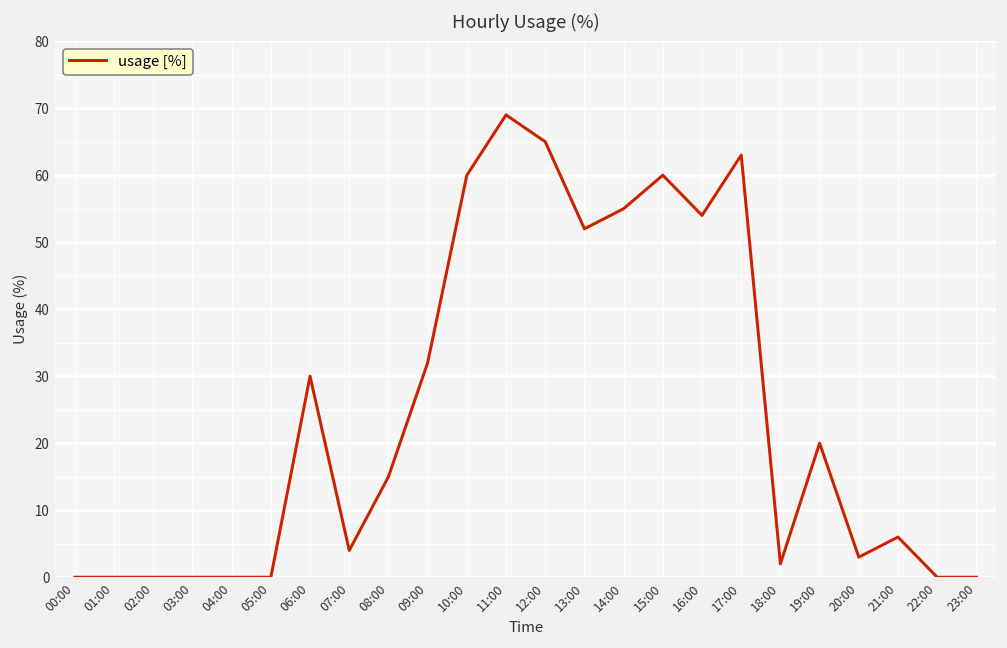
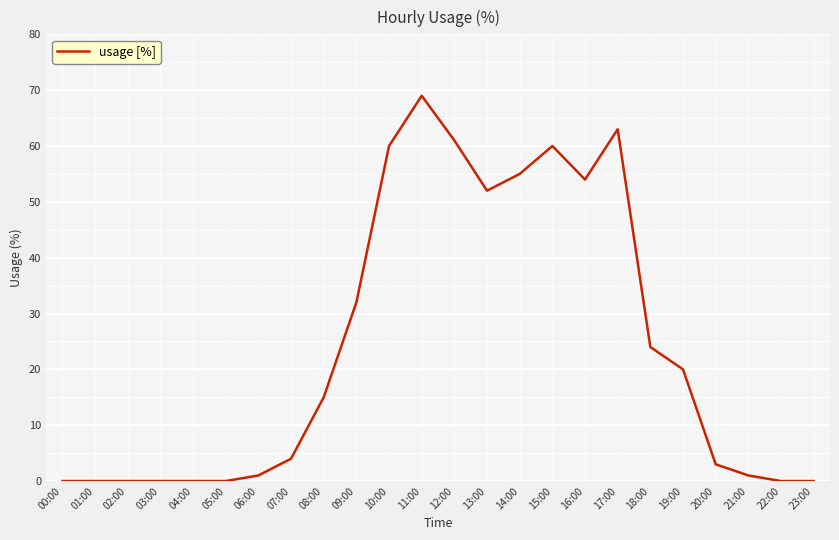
  {
    "00:00": 0,
    "01:00": 0,
    "02:00": 0,
    "03:00": 0,
    "04:00": 0,
    "05:00": 0,
-   "06:00": 30,
+   "06:00": 1,
    "07:00": 4,
    "08:00": 15,
    "09:00": 32,
    "10:00": 60,
    "11:00": 69,
-   "12:00": 65,
+   "12:00": 61,
    "13:00": 52,
    "14:00": 55,
    "15:00": 60,
    "16:00": 54,
    "17:00": 63,
-   "18:00": 2,
+   "18:00": 24,
    "19:00": 20,
    "20:00": 3,
-   "21:00": 6,
+   "21:00": 1,
    "22:00": 0,
    "23:00": 0
  }
